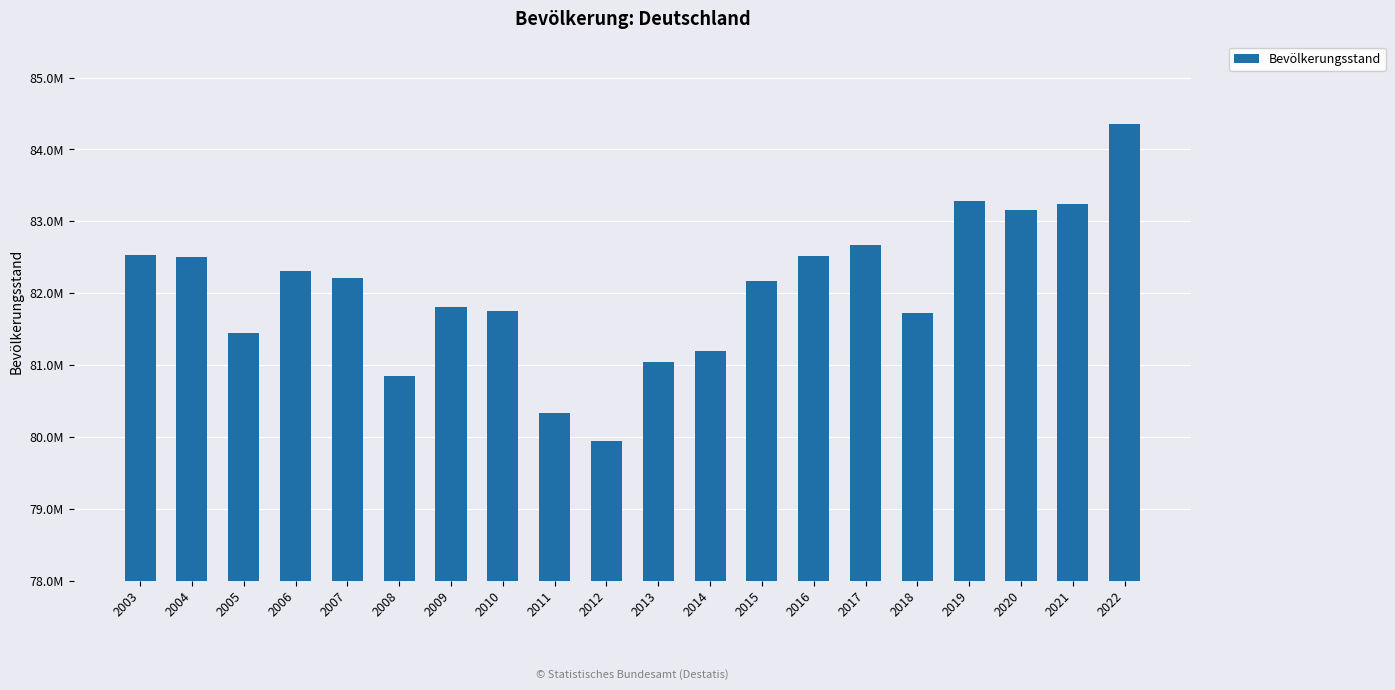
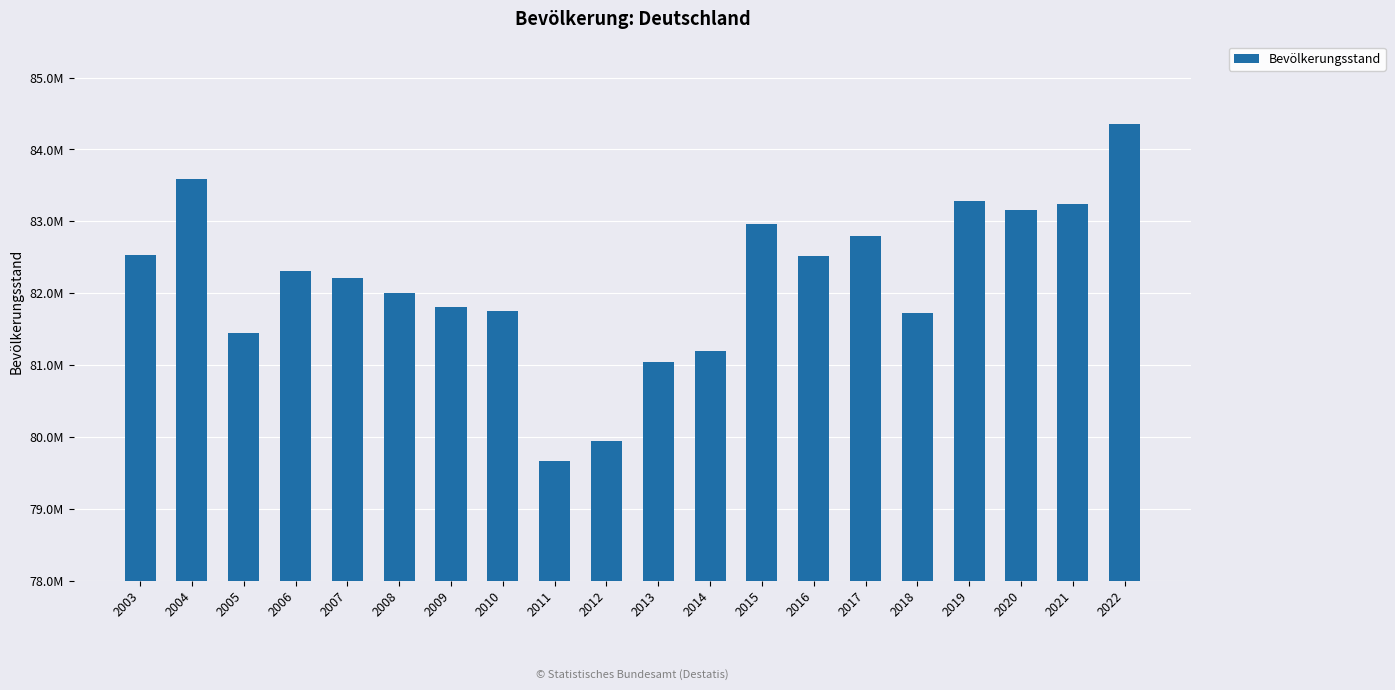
  {
    "2003": 82500000,
-   "2004": 82500000,
+   "2004": 83600000,
    "2005": 81400000,
    "2006": 82300000,
    "2007": 82200000,
-   "2008": 80800000,
+   "2008": 82000000,
    "2009": 81800000,
    "2010": 81800000,
-   "2011": 80300000,
+   "2011": 79700000,
    "2012": 80000000,
    "2013": 81000000,
    "2014": 81200000,
-   "2015": 82200000,
+   "2015": 83000000,
    "2016": 82500000,
-   "2017": 82700000,
+   "2017": 82800000,
    "2018": 81700000,
    "2019": 83300000,
    "2020": 83200000,
    "2021": 83200000,
    "2022": 84400000
  }
